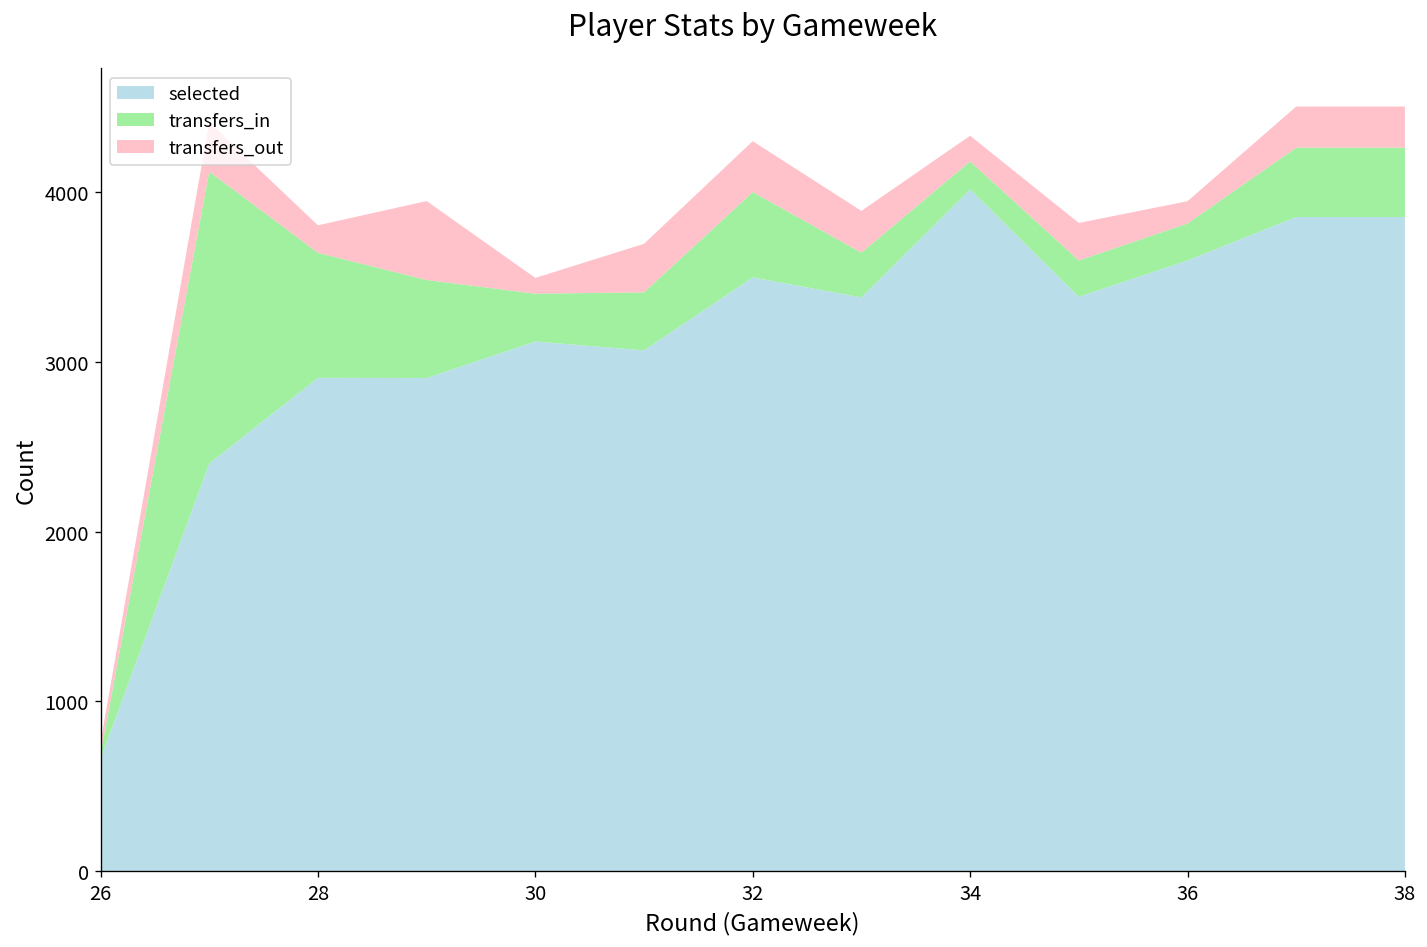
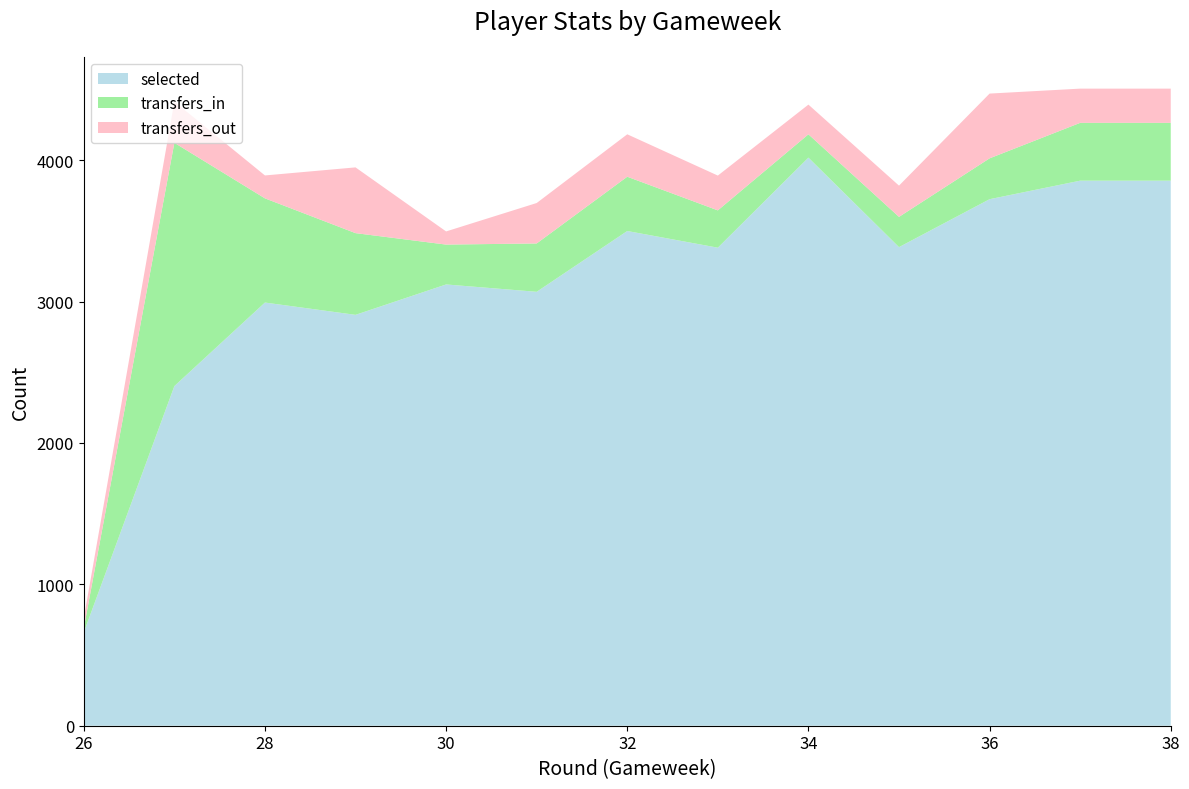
  {
    "selected": {
      "26": 660,
-     "28": 2910,
+     "28": 2990,
      "30": 3120,
      "32": 3500,
      "34": 4020,
-     "36": 3600,
+     "36": 3720,
      "38": 3860
    },
    "transfers_in": {
      "26": 30,
      "28": 740,
      "30": 280,
-     "32": 500,
+     "32": 380,
      "34": 170,
-     "36": 220,
+     "36": 290,
      "38": 410
    },
    "transfers_out": {
      "26": 70,
      "28": 160,
      "30": 90,
      "32": 300,
-     "34": 150,
-     "36": 130,
+     "34": 210,
+     "36": 460,
      "38": 240
    }
  }
